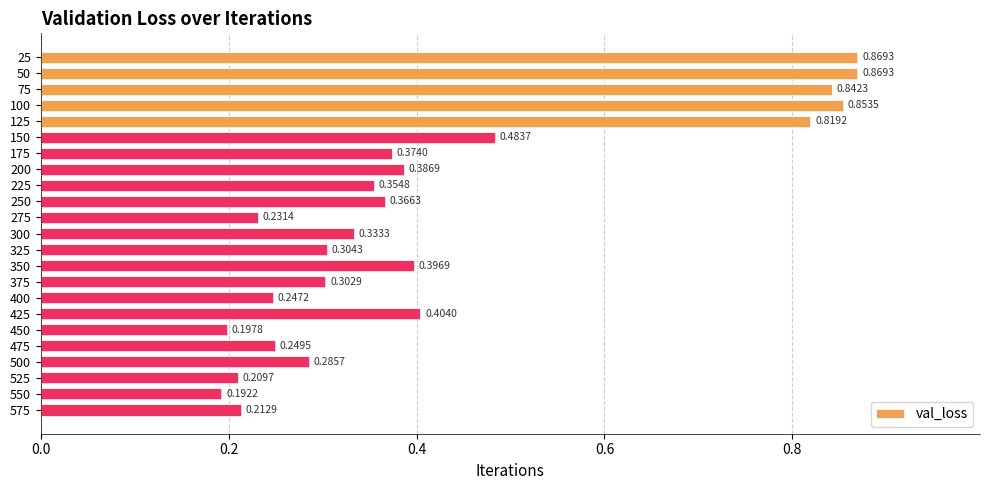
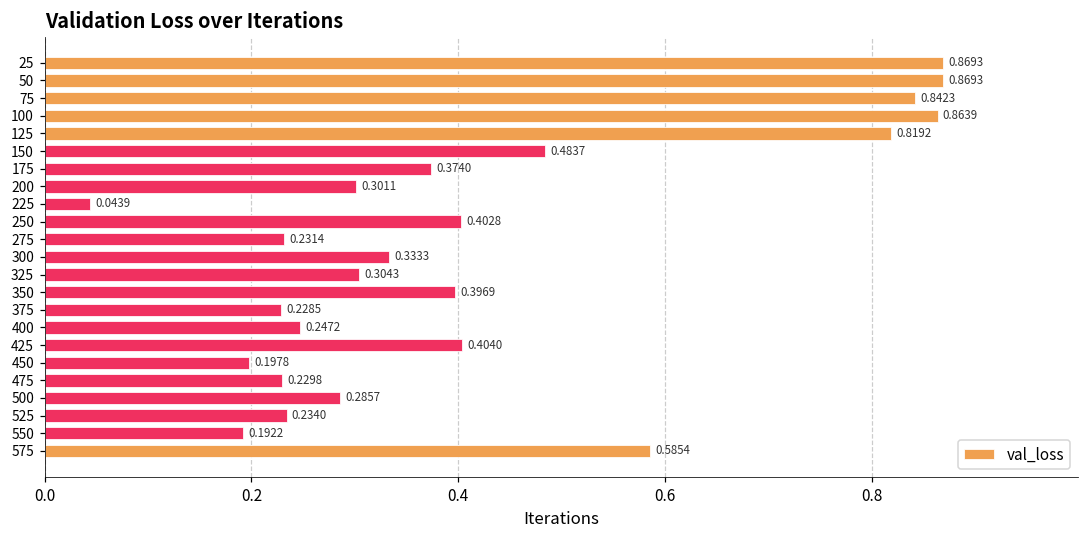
  {
    "25": 0.8693,
    "50": 0.8693,
    "75": 0.8423,
-   "100": 0.8535,
+   "100": 0.8639,
    "125": 0.8192,
    "150": 0.4837,
    "175": 0.3740,
-   "200": 0.3869,
-   "225": 0.3548,
-   "250": 0.3663,
+   "200": 0.3011,
+   "225": 0.0439,
+   "250": 0.4028,
    "275": 0.2314,
    "300": 0.3333,
    "325": 0.3043,
    "350": 0.3969,
-   "375": 0.3029,
+   "375": 0.2285,
    "400": 0.2472,
    "425": 0.4040,
    "450": 0.1978,
-   "475": 0.2495,
+   "475": 0.2298,
    "500": 0.2857,
-   "525": 0.2097,
+   "525": 0.2340,
    "550": 0.1922,
-   "575": 0.2129
+   "575": 0.5854
  }
